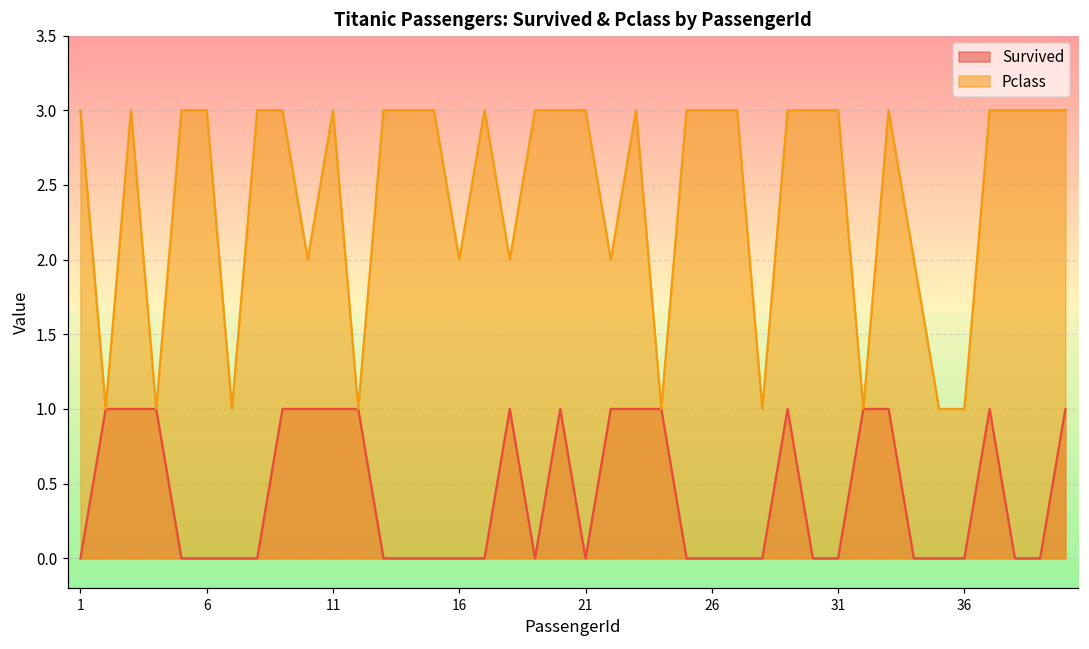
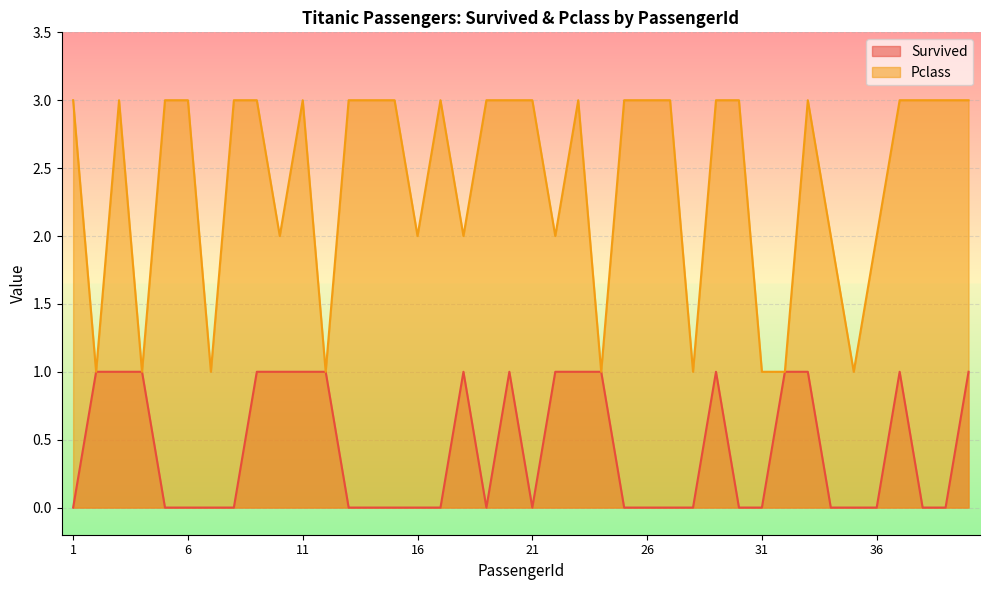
  {
    "Survived": {
      "1": 0,
      "6": 0,
      "11": 1,
      "16": 0,
      "21": 0,
      "26": 0,
      "31": 0,
      "36": 0
    },
    "Pclass": {
      "1": 3,
      "6": 3,
      "11": 3,
      "16": 2,
      "21": 3,
      "26": 3,
-     "31": 3,
-     "36": 1
+     "31": 1,
+     "36": 2
    }
  }
